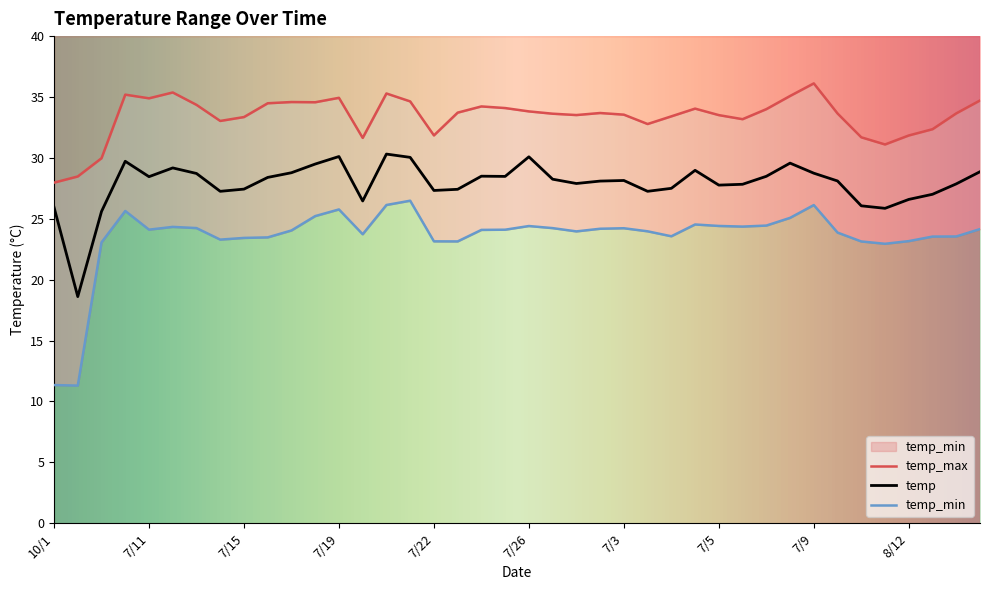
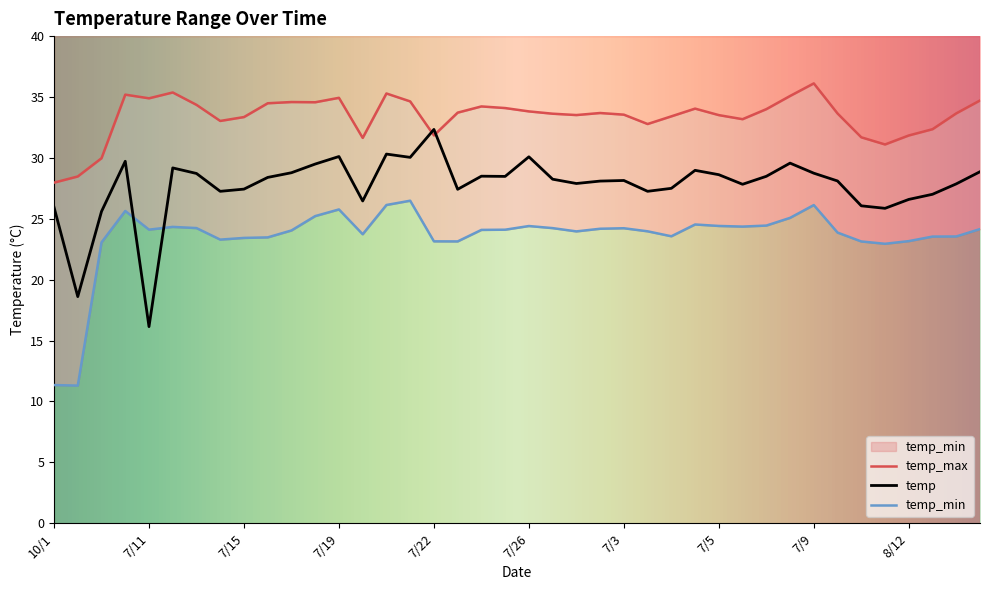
  {
    "temp": {
      "10/1": 25.9,
-     "7/11": 28.5,
+     "7/11": 16.1,
      "7/15": 27.4,
      "7/19": 30.1,
-     "7/22": 27.3,
+     "7/22": 32.3,
      "7/26": 30.1,
      "7/3": 28.1,
-     "7/5": 27.8,
+     "7/5": 28.6,
      "7/9": 28.7,
      "8/12": 26.6
    }
  }
